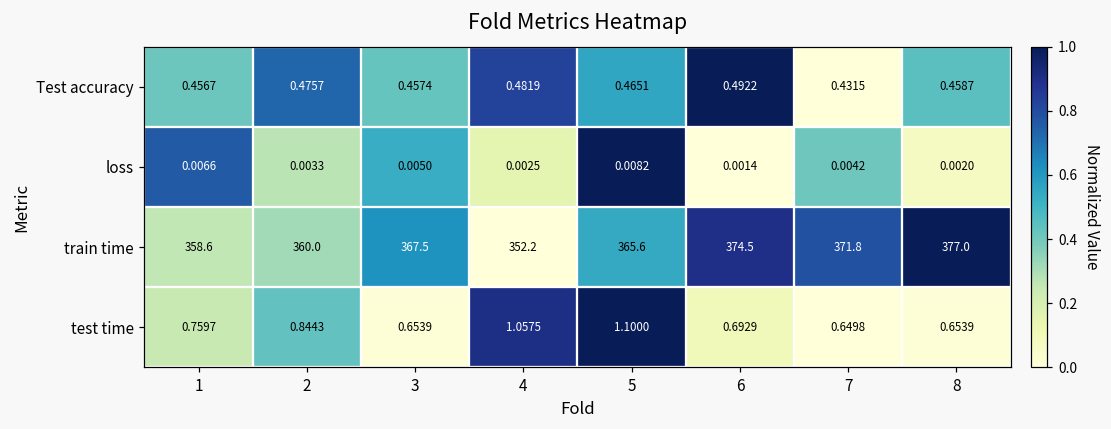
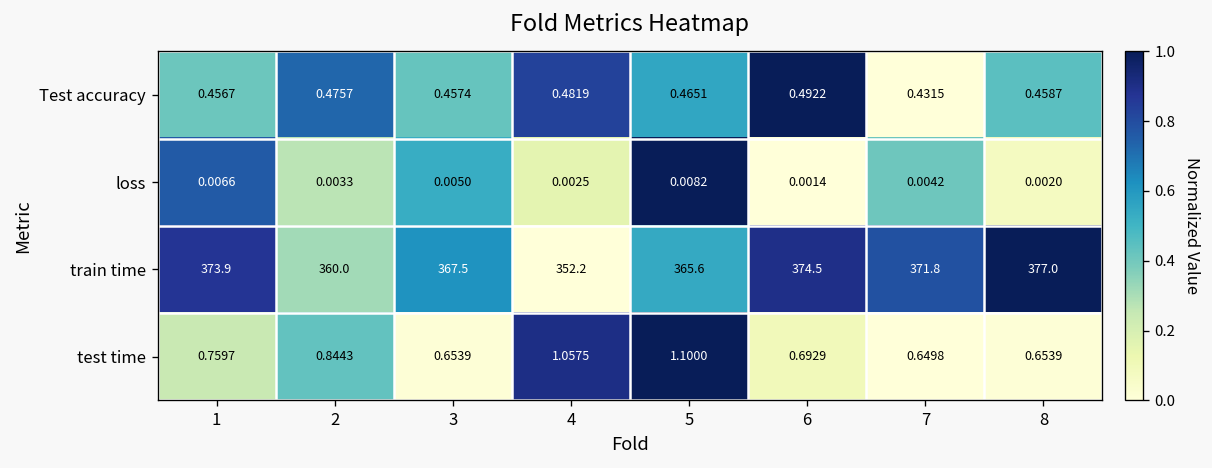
  {
    "Test accuracy": {
      "1": 0.4567,
      "2": 0.4757,
      "3": 0.4574,
      "4": 0.4819,
      "5": 0.4651,
      "6": 0.4922,
      "7": 0.4315,
      "8": 0.4587
    },
    "loss": {
      "1": 0.0066,
      "2": 0.0033,
      "3": 0.0050,
      "4": 0.0025,
      "5": 0.0082,
      "6": 0.0014,
      "7": 0.0042,
      "8": 0.0020
    },
    "train time": {
-     "1": 358.6,
+     "1": 373.9,
      "2": 360.0,
      "3": 367.5,
      "4": 352.2,
      "5": 365.6,
      "6": 374.5,
      "7": 371.8,
      "8": 377.0
    },
    "test time": {
      "1": 0.7597,
      "2": 0.8443,
      "3": 0.6539,
      "4": 1.0575,
      "5": 1.1000,
      "6": 0.6929,
      "7": 0.6498,
      "8": 0.6539
    }
  }
